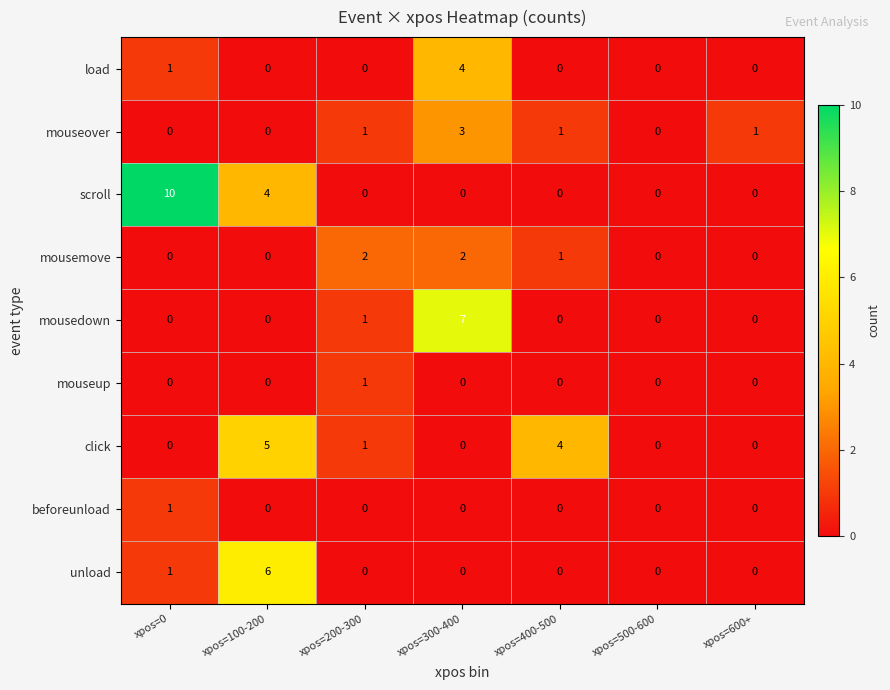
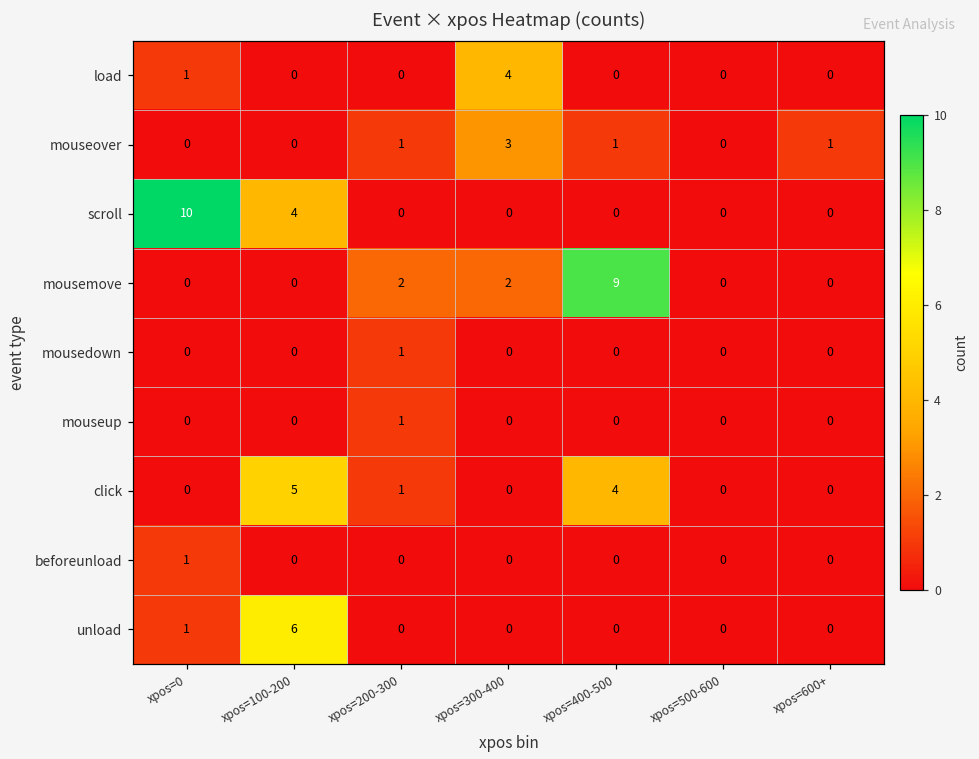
  {
    "load": {
      "xpos=0": 1,
      "xpos=100-200": 0,
      "xpos=200-300": 0,
      "xpos=300-400": 4,
      "xpos=400-500": 0,
      "xpos=500-600": 0,
      "xpos=600+": 0
    },
    "mouseover": {
      "xpos=0": 0,
      "xpos=100-200": 0,
      "xpos=200-300": 1,
      "xpos=300-400": 3,
      "xpos=400-500": 1,
      "xpos=500-600": 0,
      "xpos=600+": 1
    },
    "scroll": {
      "xpos=0": 10,
      "xpos=100-200": 4,
      "xpos=200-300": 0,
      "xpos=300-400": 0,
      "xpos=400-500": 0,
      "xpos=500-600": 0,
      "xpos=600+": 0
    },
    "mousemove": {
      "xpos=0": 0,
      "xpos=100-200": 0,
      "xpos=200-300": 2,
      "xpos=300-400": 2,
-     "xpos=400-500": 1,
+     "xpos=400-500": 9,
      "xpos=500-600": 0,
      "xpos=600+": 0
    },
    "mousedown": {
      "xpos=0": 0,
      "xpos=100-200": 0,
      "xpos=200-300": 1,
-     "xpos=300-400": 7,
+     "xpos=300-400": 0,
      "xpos=400-500": 0,
      "xpos=500-600": 0,
      "xpos=600+": 0
    },
    "mouseup": {
      "xpos=0": 0,
      "xpos=100-200": 0,
      "xpos=200-300": 1,
      "xpos=300-400": 0,
      "xpos=400-500": 0,
      "xpos=500-600": 0,
      "xpos=600+": 0
    },
    "click": {
      "xpos=0": 0,
      "xpos=100-200": 5,
      "xpos=200-300": 1,
      "xpos=300-400": 0,
      "xpos=400-500": 4,
      "xpos=500-600": 0,
      "xpos=600+": 0
    },
    "beforeunload": {
      "xpos=0": 1,
      "xpos=100-200": 0,
      "xpos=200-300": 0,
      "xpos=300-400": 0,
      "xpos=400-500": 0,
      "xpos=500-600": 0,
      "xpos=600+": 0
    },
    "unload": {
      "xpos=0": 1,
      "xpos=100-200": 6,
      "xpos=200-300": 0,
      "xpos=300-400": 0,
      "xpos=400-500": 0,
      "xpos=500-600": 0,
      "xpos=600+": 0
    }
  }
